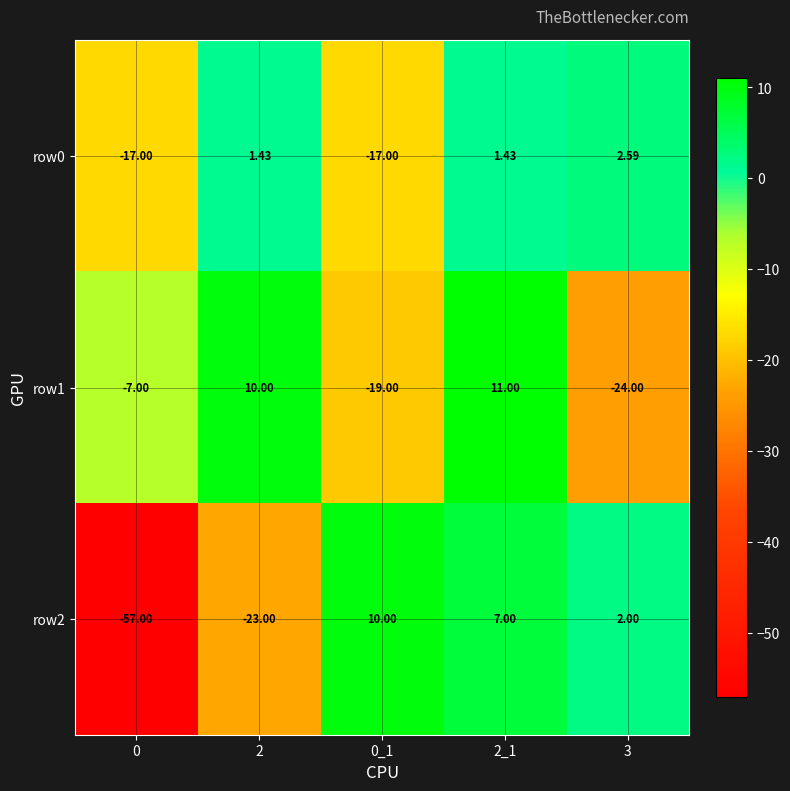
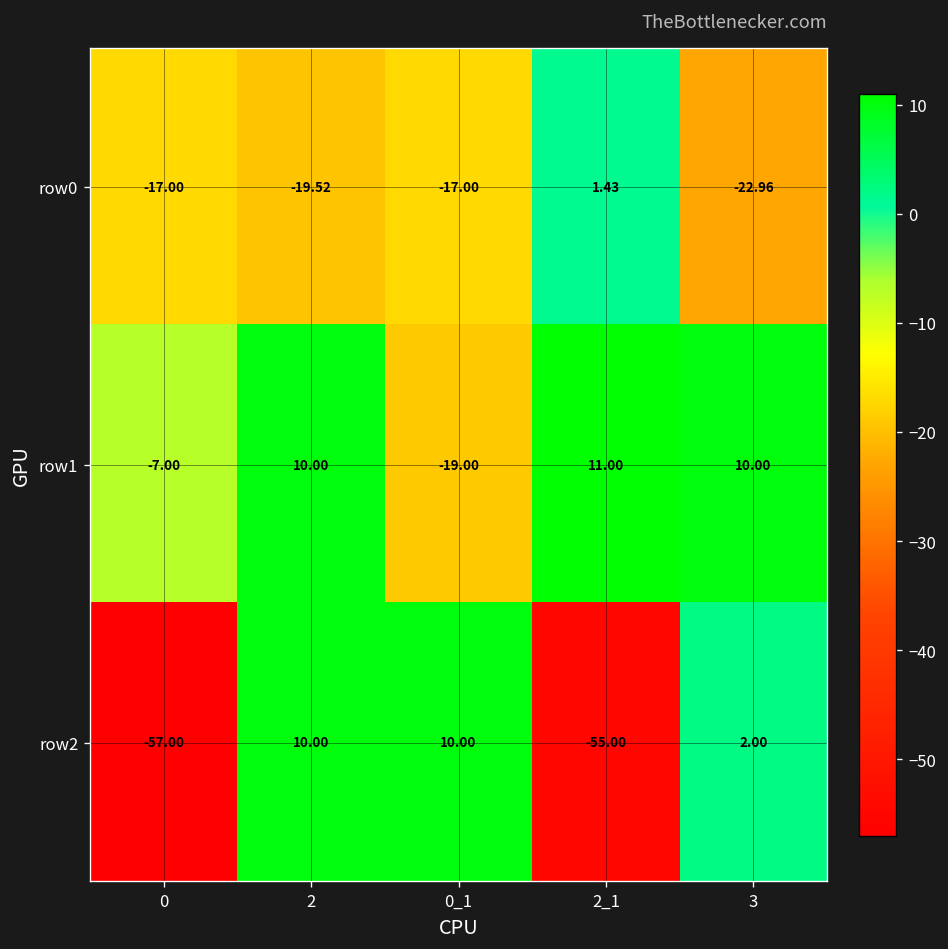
  {
    "row0": {
      "0": -17.00,
-     "2": 1.43,
+     "2": -19.52,
      "0_1": -17.00,
      "2_1": 1.43,
-     "3": 2.59
+     "3": -22.96
    },
    "row1": {
      "0": -7.00,
      "2": 10.00,
      "0_1": -19.00,
      "2_1": 11.00,
-     "3": -24.00
+     "3": 10.00
    },
    "row2": {
      "0": -57.00,
-     "2": -23.00,
+     "2": 10.00,
      "0_1": 10.00,
-     "2_1": 7.00,
+     "2_1": -55.00,
      "3": 2.00
    }
  }
